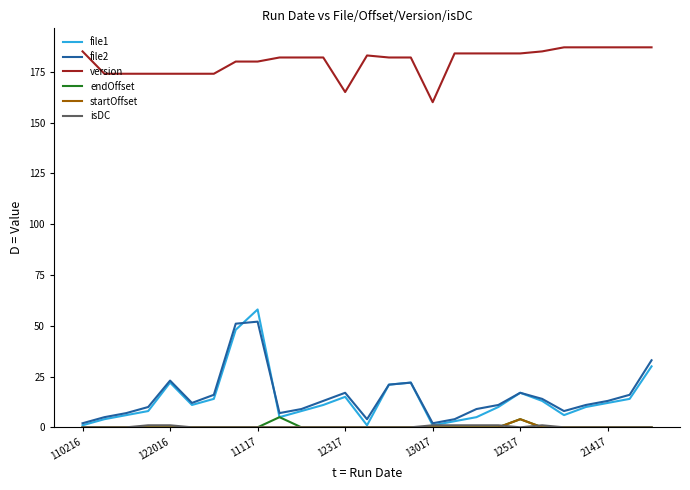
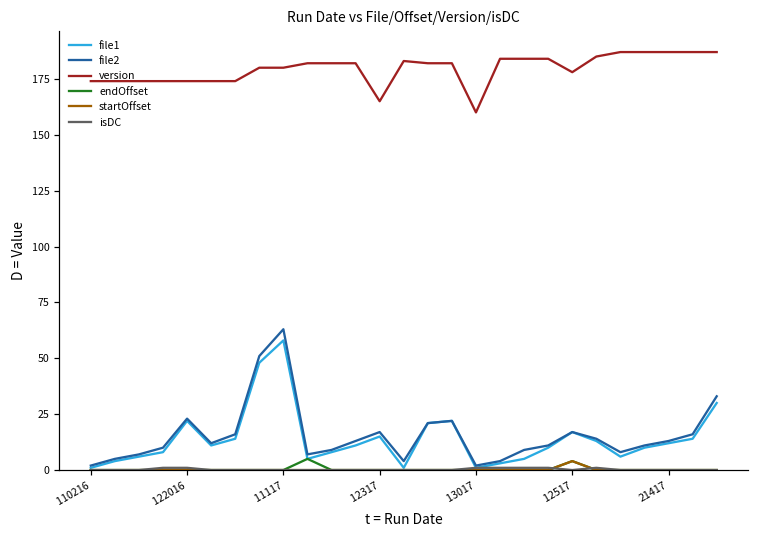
  {
    "file1": {
      "11117": 58,
      "12317": 15
    },
    "file2": {
-     "11117": 52,
+     "11117": 63,
      "12317": 17
    },
    "version": {
-     "110216": 185,
+     "110216": 174,
      "122016": 174,
      "11117": 180,
      "12317": 165,
      "13017": 160,
-     "12517": 184,
+     "12517": 178,
      "21417": 187
    },
    "isDC": {
      "12517": 0
    }
  }
